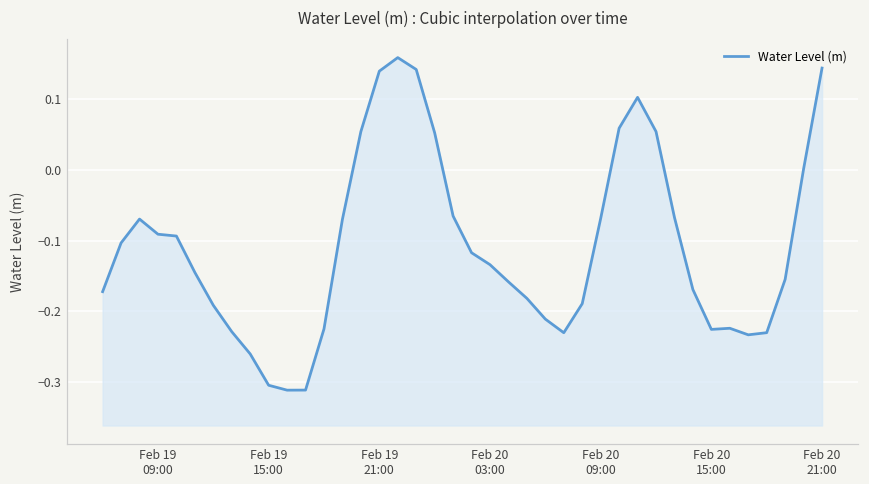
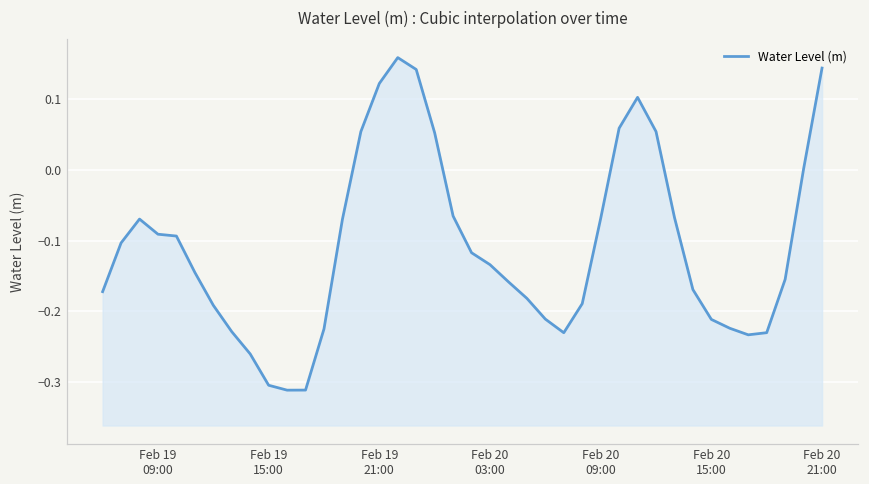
  {
    "Feb 19 09:00": -0.09,
    "Feb 19 15:00": -0.30,
-   "Feb 19 21:00": 0.14,
+   "Feb 19 21:00": 0.12,
    "Feb 20 03:00": -0.13,
    "Feb 20 09:00": -0.07,
-   "Feb 20 15:00": -0.23,
+   "Feb 20 15:00": -0.21,
    "Feb 20 21:00": 0.14
  }
